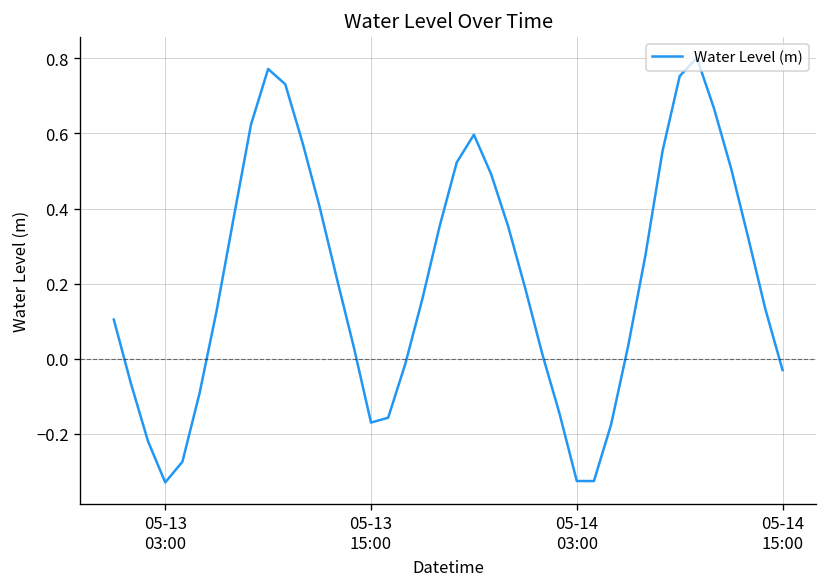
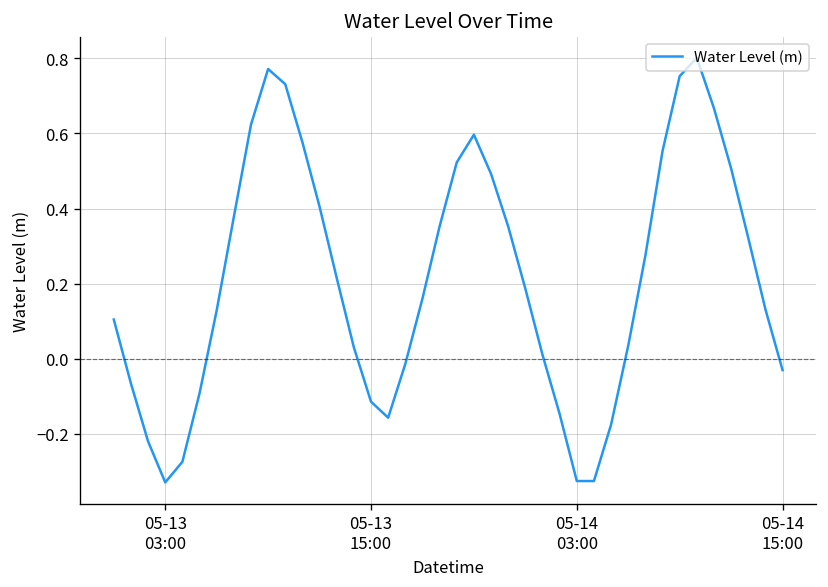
  {
    "05-13 03:00": -0.33,
-   "05-13 15:00": -0.17,
+   "05-13 15:00": -0.11,
    "05-14 03:00": -0.33,
    "05-14 15:00": -0.03
  }
